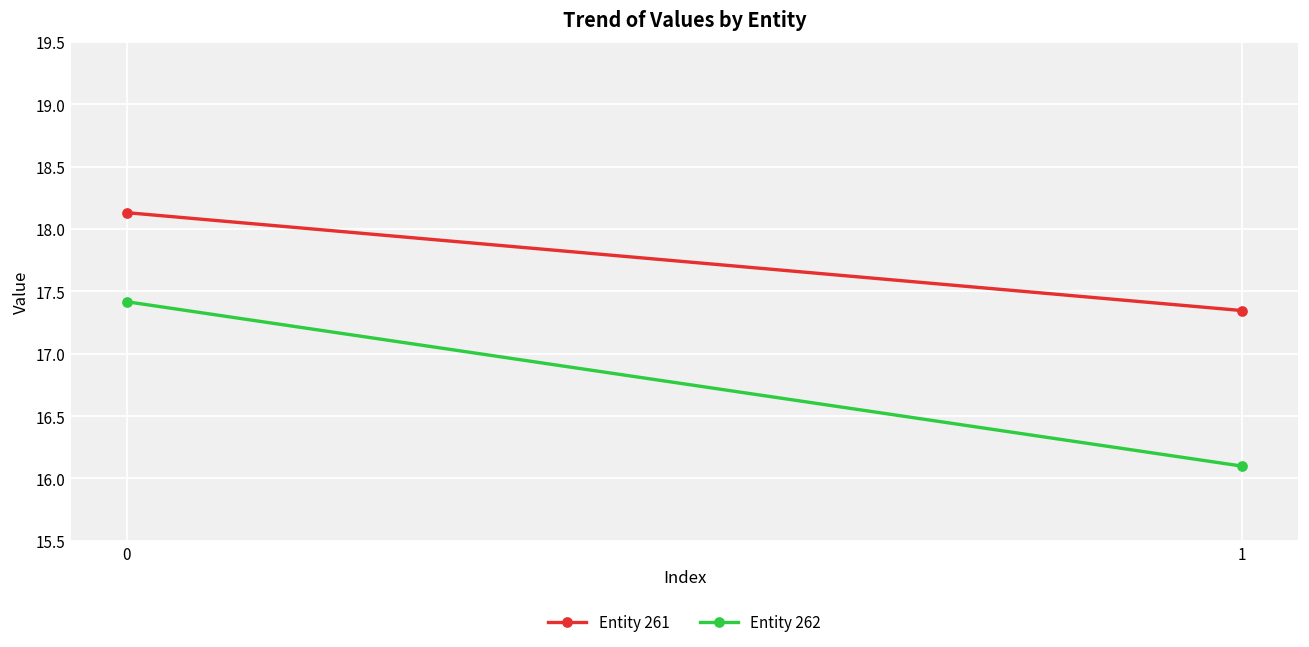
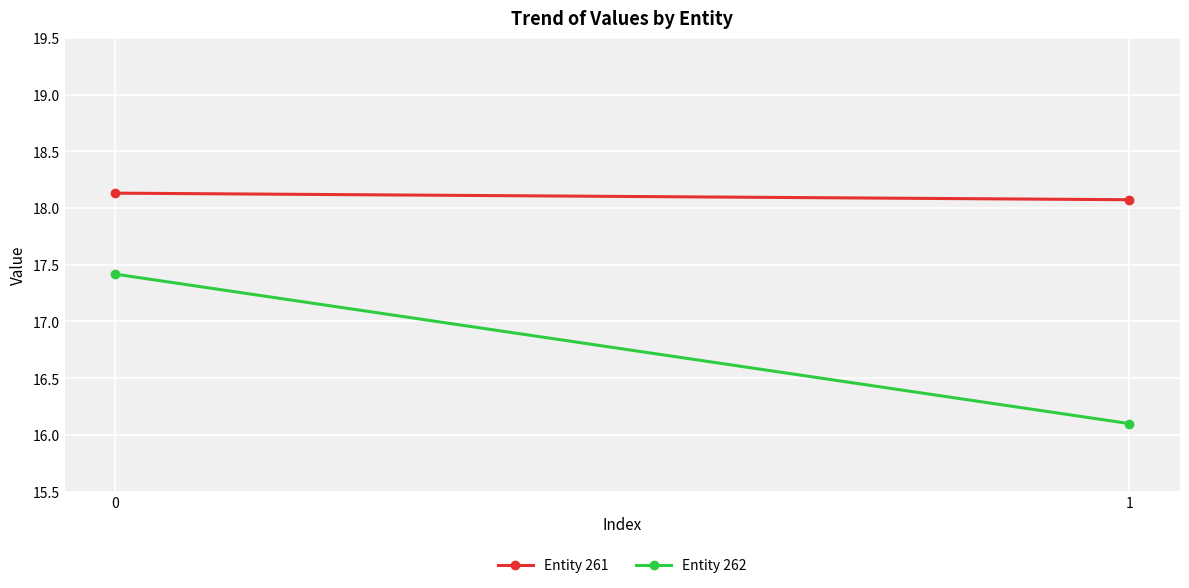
  {
    "Entity 261": {
      "0": 18.13,
-     "1": 17.35
+     "1": 18.07
    },
    "Entity 262": {
      "0": 17.42,
      "1": 16.10
    }
  }
